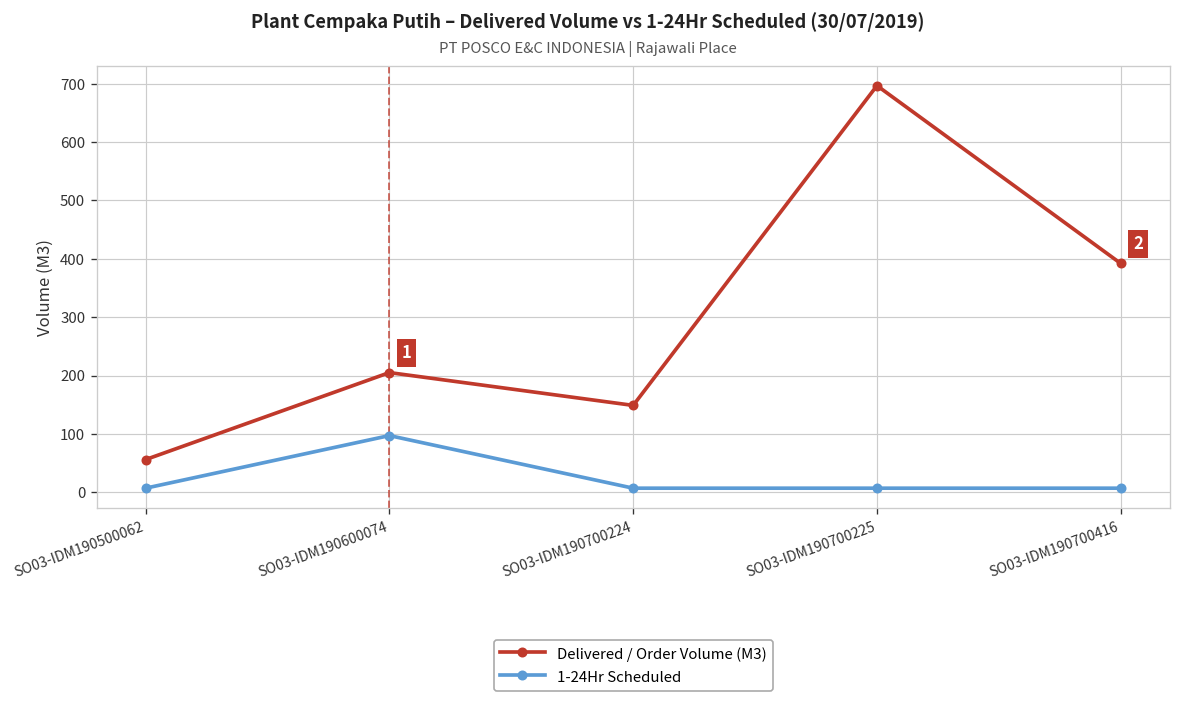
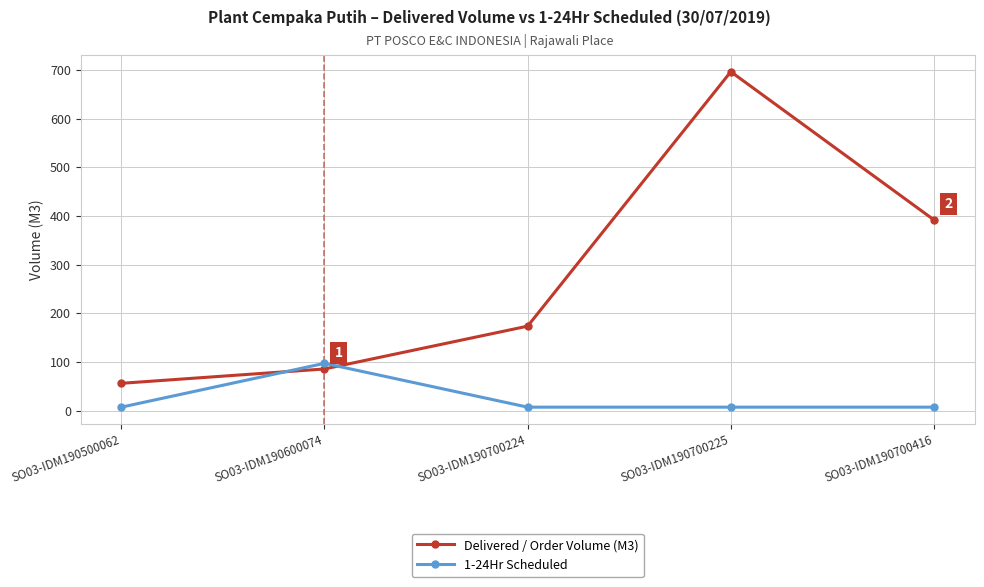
  {
    "Delivered / Order Volume (M3)": {
      "SO03-IDM190500062": 60,
-     "SO03-IDM190600074": 210,
-     "SO03-IDM190700224": 150,
+     "SO03-IDM190600074": 90,
+     "SO03-IDM190700224": 170,
      "SO03-IDM190700225": 700
    },
    "1-24Hr Scheduled": {
      "SO03-IDM190500062": 10,
      "SO03-IDM190600074": 100,
      "SO03-IDM190700224": 10,
      "SO03-IDM190700225": 10,
      "SO03-IDM190700416": 10
    }
  }
